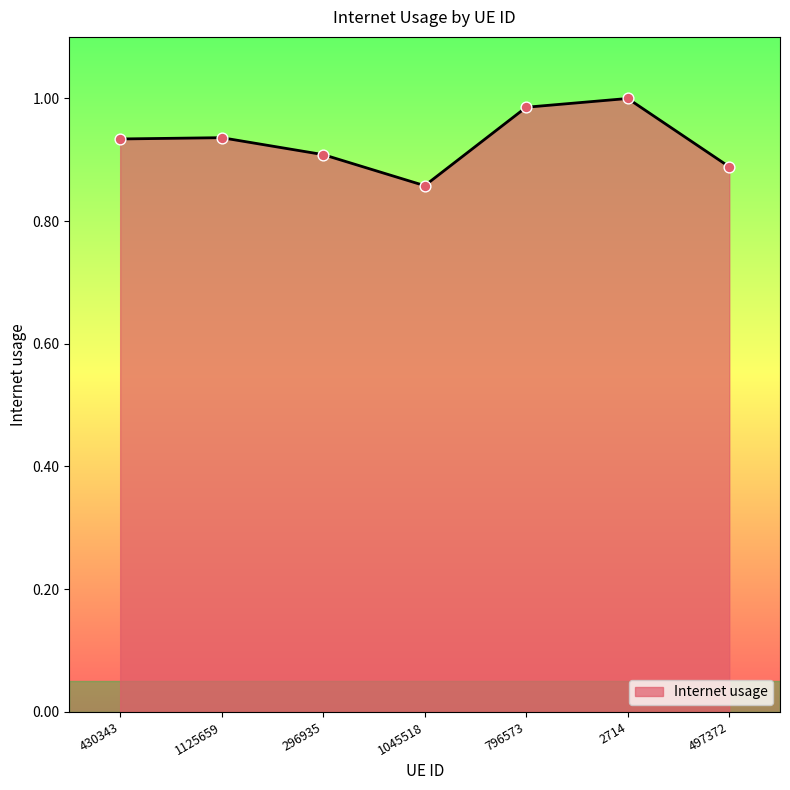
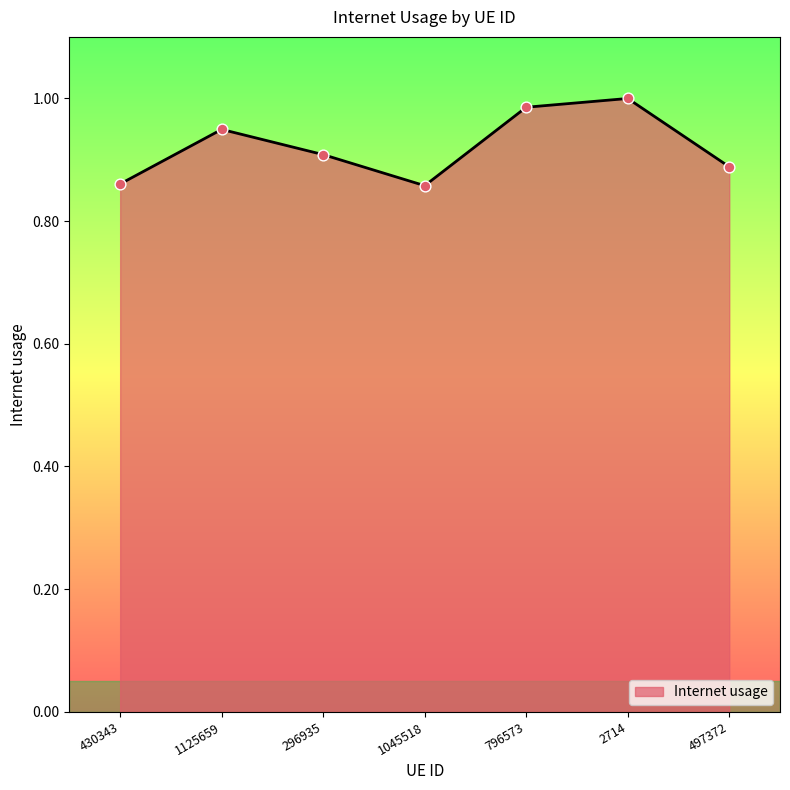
  {
-   "430343": 0.93,
-   "1125659": 0.94,
+   "430343": 0.86,
+   "1125659": 0.95,
    "296935": 0.91,
    "1045518": 0.86,
    "796573": 0.99,
    "2714": 1.00,
    "497372": 0.89
  }
